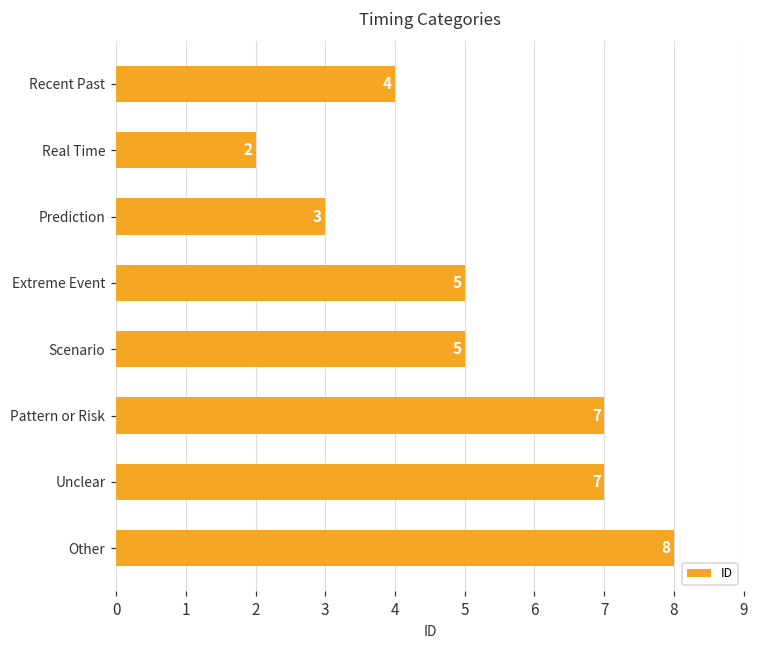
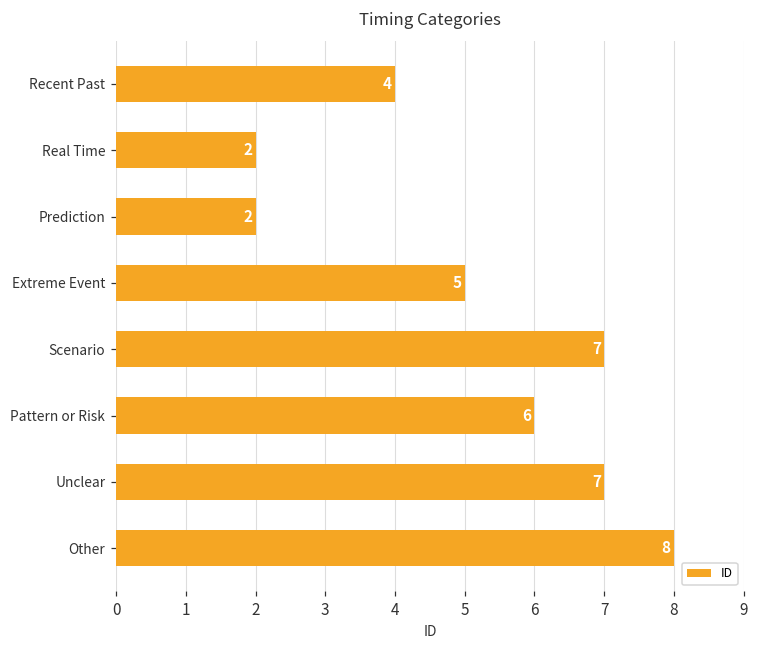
  {
    "Recent Past": 4,
    "Real Time": 2,
-   "Prediction": 3,
+   "Prediction": 2,
    "Extreme Event": 5,
-   "Scenario": 5,
-   "Pattern or Risk": 7,
+   "Scenario": 7,
+   "Pattern or Risk": 6,
    "Unclear": 7,
    "Other": 8
  }
